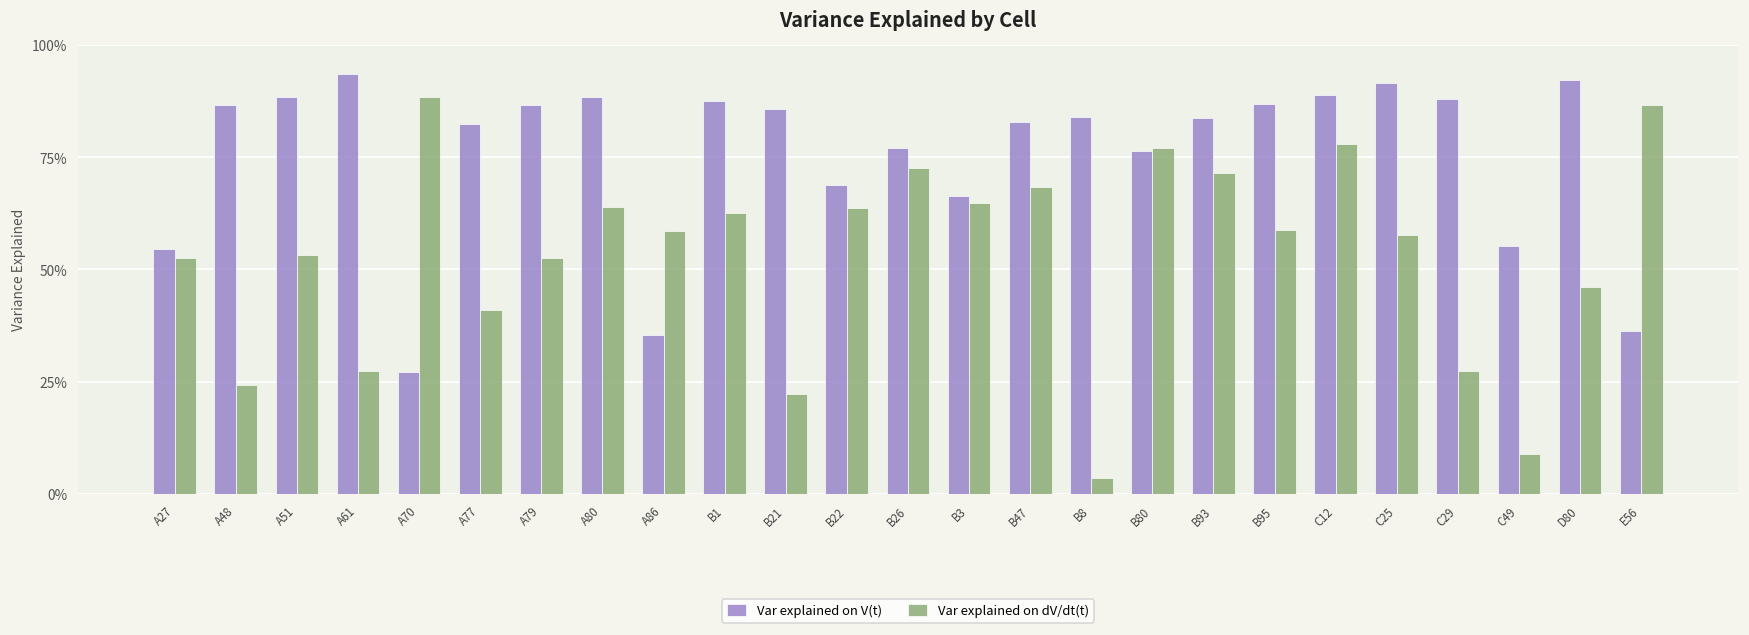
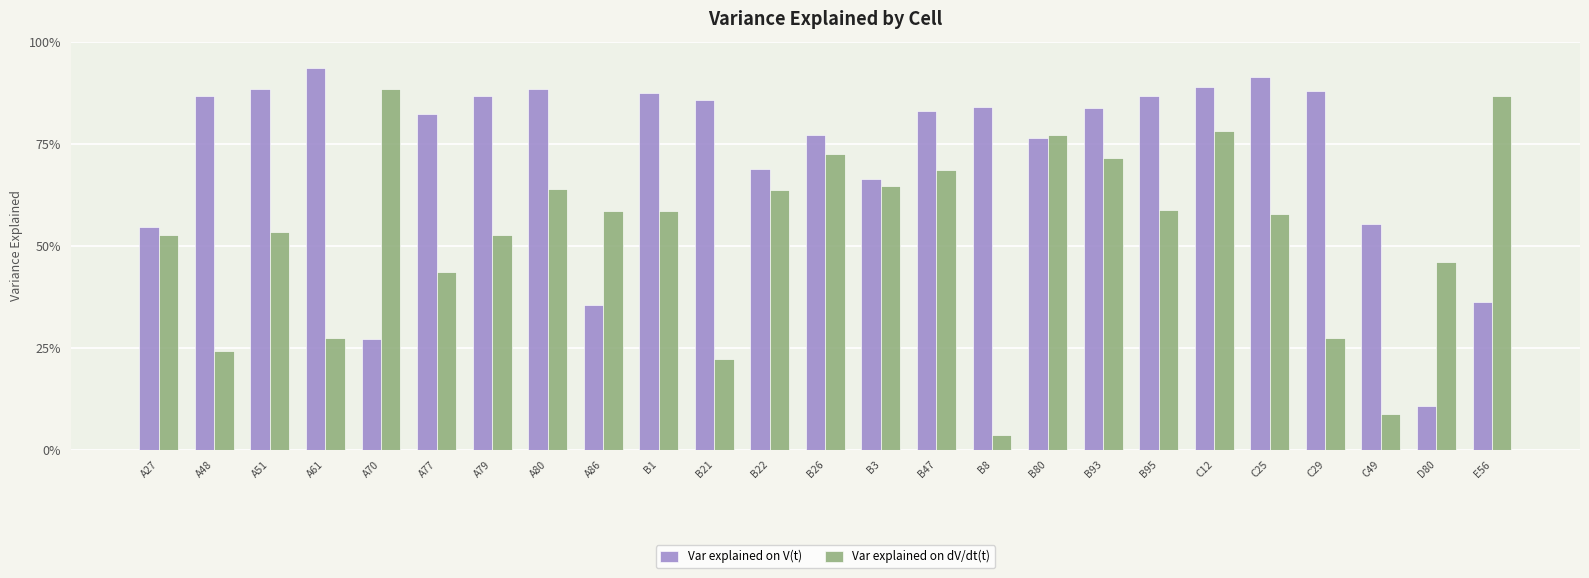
  {
    "Var explained on V(t)": {
      "A27": "55%",
      "A48": "87%",
      "A51": "88%",
      "A61": "93%",
      "A70": "27%",
      "A77": "82%",
      "A79": "87%",
      "A80": "88%",
      "A86": "35%",
      "B1": "87%",
      "B21": "86%",
      "B22": "69%",
      "B26": "77%",
      "B3": "66%",
      "B47": "83%",
      "B8": "84%",
      "B80": "76%",
      "B93": "84%",
      "B95": "87%",
      "C12": "89%",
      "C25": "91%",
      "C29": "88%",
      "C49": "55%",
-     "D80": "92%",
+     "D80": "11%",
      "E56": "36%"
    },
    "Var explained on dV/dt(t)": {
      "A27": "53%",
      "A48": "24%",
      "A51": "53%",
      "A61": "27%",
      "A70": "88%",
-     "A77": "41%",
+     "A77": "43%",
      "A79": "53%",
      "A80": "64%",
      "A86": "58%",
-     "B1": "63%",
+     "B1": "59%",
      "B21": "22%",
      "B22": "64%",
      "B26": "73%",
      "B3": "65%",
      "B47": "68%",
      "B8": "4%",
      "B80": "77%",
      "B93": "72%",
      "B95": "59%",
      "C12": "78%",
      "C25": "58%",
      "C29": "27%",
      "C49": "9%",
      "D80": "46%",
      "E56": "87%"
    }
  }
